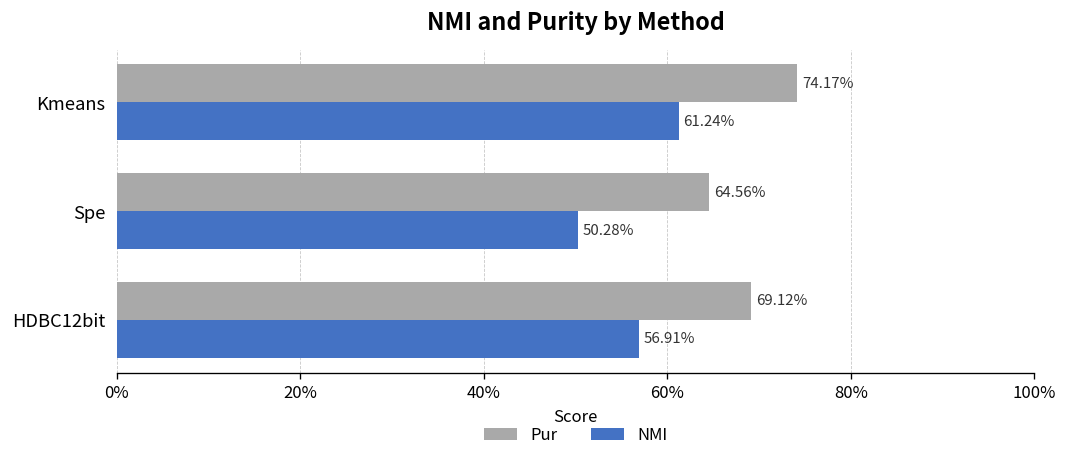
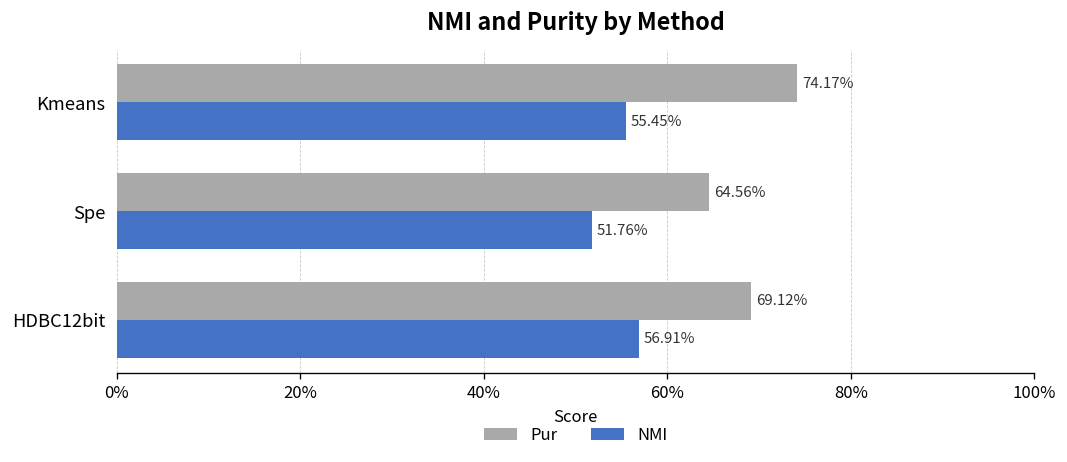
  {
    "Pur": {
      "Kmeans": "74.17%",
      "Spe": "64.56%",
      "HDBC12bit": "69.12%"
    },
    "NMI": {
-     "Kmeans": "61.24%",
-     "Spe": "50.28%",
+     "Kmeans": "55.45%",
+     "Spe": "51.76%",
      "HDBC12bit": "56.91%"
    }
  }
